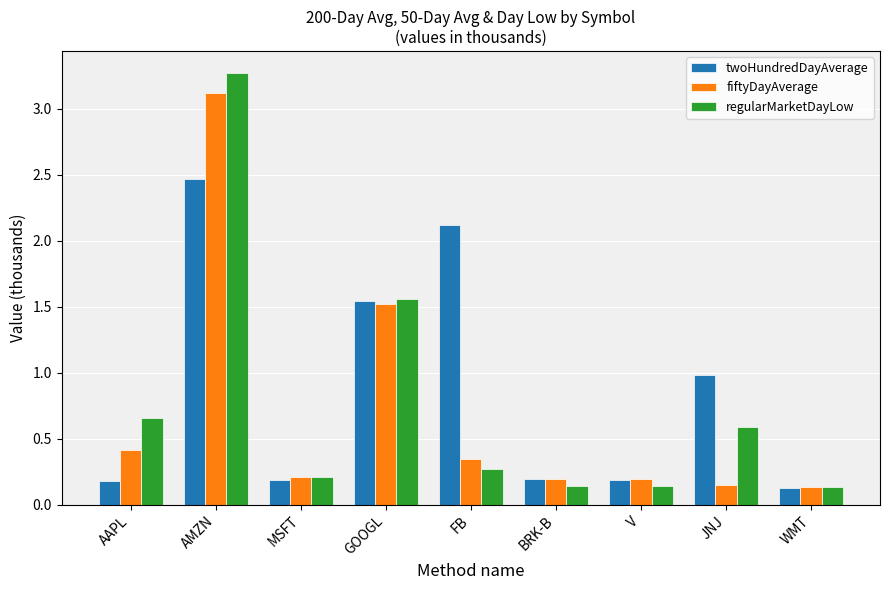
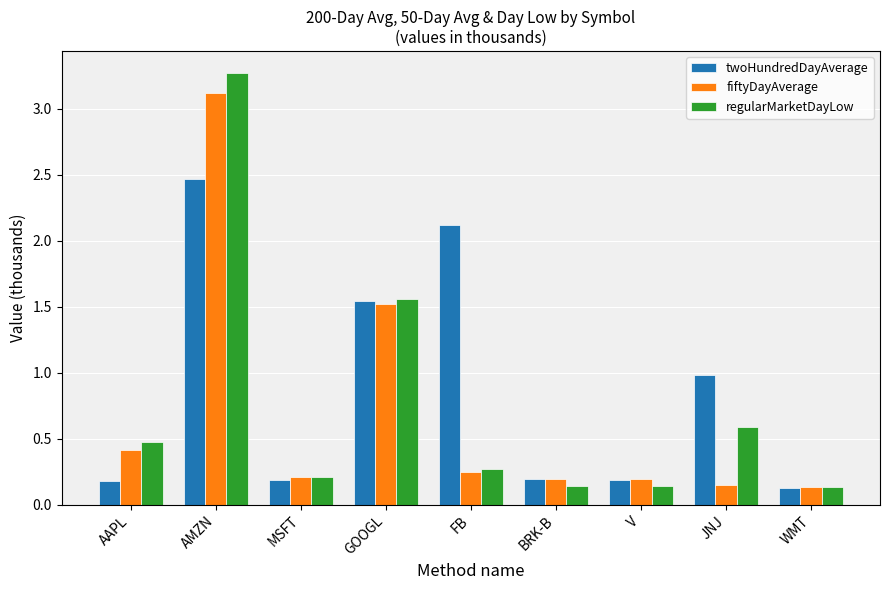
  {
    "twoHundredDayAverage": {
      "AAPL": 0.18,
      "AMZN": 2.47,
      "MSFT": 0.18,
      "GOOGL": 1.54,
      "FB": 2.12,
      "BRK-B": 0.19,
      "V": 0.19,
      "JNJ": 0.98,
      "WMT": 0.12
    },
    "fiftyDayAverage": {
      "AAPL": 0.41,
      "AMZN": 3.12,
      "MSFT": 0.21,
      "GOOGL": 1.52,
-     "FB": 0.35,
+     "FB": 0.25,
      "BRK-B": 0.20,
      "V": 0.20,
      "JNJ": 0.15,
      "WMT": 0.13
    },
    "regularMarketDayLow": {
-     "AAPL": 0.66,
+     "AAPL": 0.48,
      "AMZN": 3.28,
      "MSFT": 0.21,
      "GOOGL": 1.56,
      "FB": 0.27,
      "BRK-B": 0.14,
      "V": 0.14,
      "JNJ": 0.58,
      "WMT": 0.13
    }
  }
